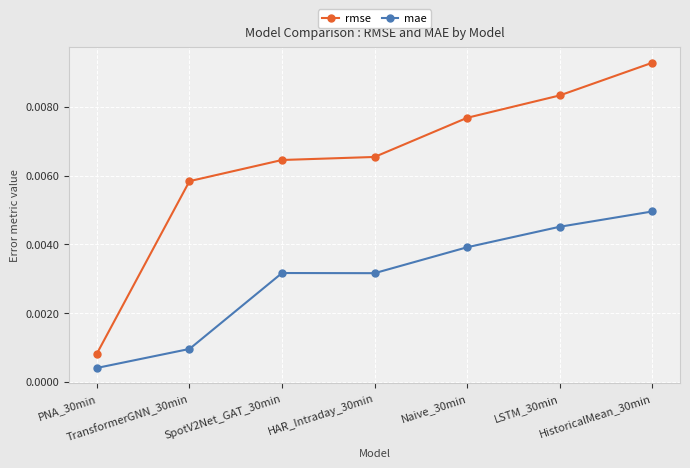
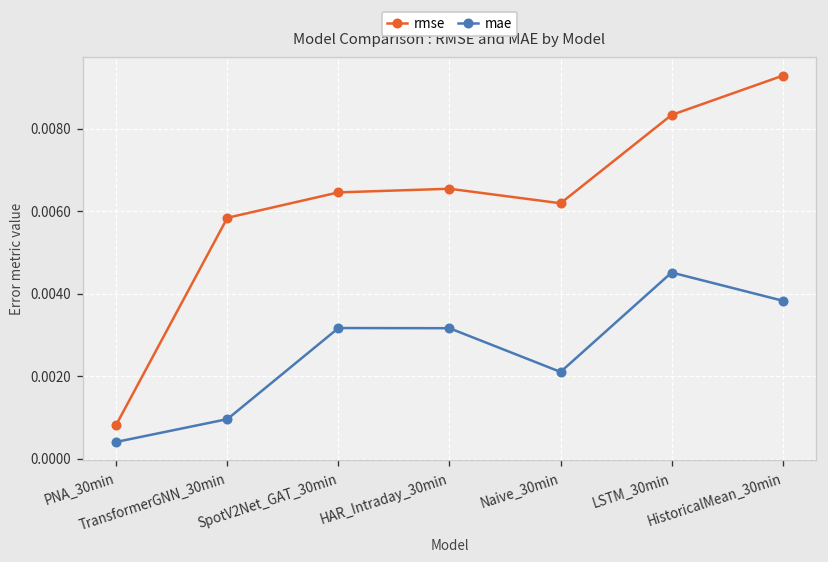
  {
    "rmse": {
      "PNA_30min": 0.0008,
      "TransformerGNN_30min": 0.0058,
      "SpotV2Net_GAT_30min": 0.0065,
      "HAR_Intraday_30min": 0.0065,
-     "Naive_30min": 0.0077,
+     "Naive_30min": 0.0062,
      "LSTM_30min": 0.0083,
      "HistoricalMean_30min": 0.0093
    },
    "mae": {
      "PNA_30min": 0.0004,
      "TransformerGNN_30min": 0.0010,
      "SpotV2Net_GAT_30min": 0.0032,
      "HAR_Intraday_30min": 0.0032,
-     "Naive_30min": 0.0039,
+     "Naive_30min": 0.0021,
      "LSTM_30min": 0.0045,
-     "HistoricalMean_30min": 0.0050
+     "HistoricalMean_30min": 0.0038
    }
  }
